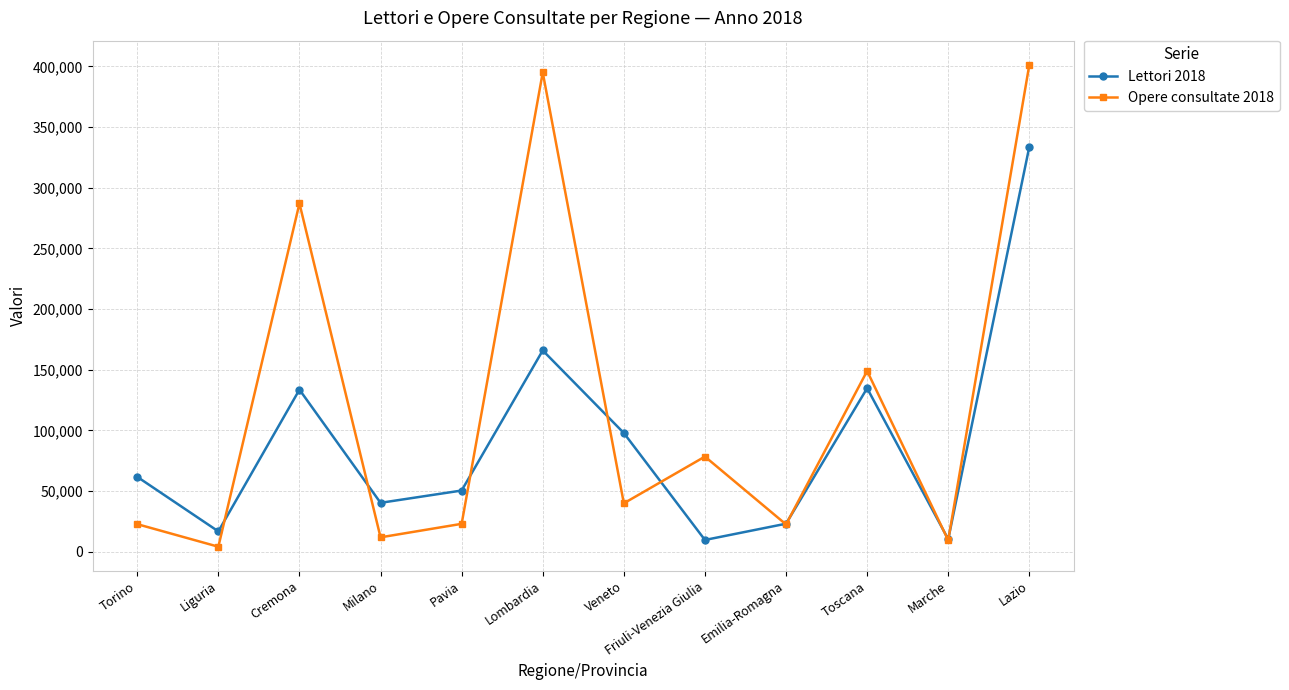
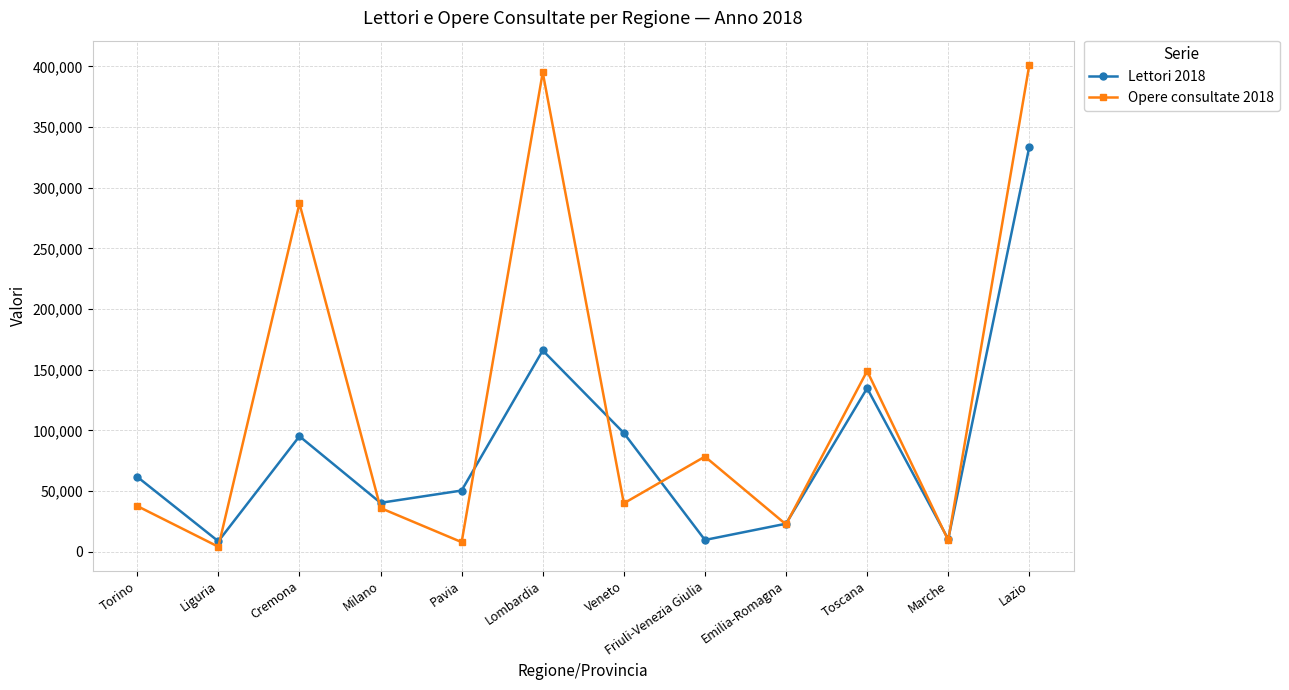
  {
    "Lettori 2018": {
      "Torino": "62,000",
-     "Liguria": "17,000",
-     "Cremona": "134,000",
+     "Liguria": "9,000",
+     "Cremona": "95,000",
      "Milano": "40,000",
      "Pavia": "50,000",
      "Lombardia": "166,000",
      "Veneto": "98,000",
      "Friuli-Venezia Giulia": "10,000",
      "Toscana": "135,000",
      "Lazio": "334,000"
    },
    "Opere consultate 2018": {
-     "Torino": "23,000",
+     "Torino": "38,000",
      "Liguria": "4,000",
      "Cremona": "287,000",
-     "Milano": "12,000",
-     "Pavia": "23,000",
+     "Milano": "36,000",
+     "Pavia": "8,000",
      "Lombardia": "395,000",
      "Veneto": "40,000",
      "Friuli-Venezia Giulia": "78,000",
      "Toscana": "149,000",
      "Lazio": "401,000"
    }
  }
